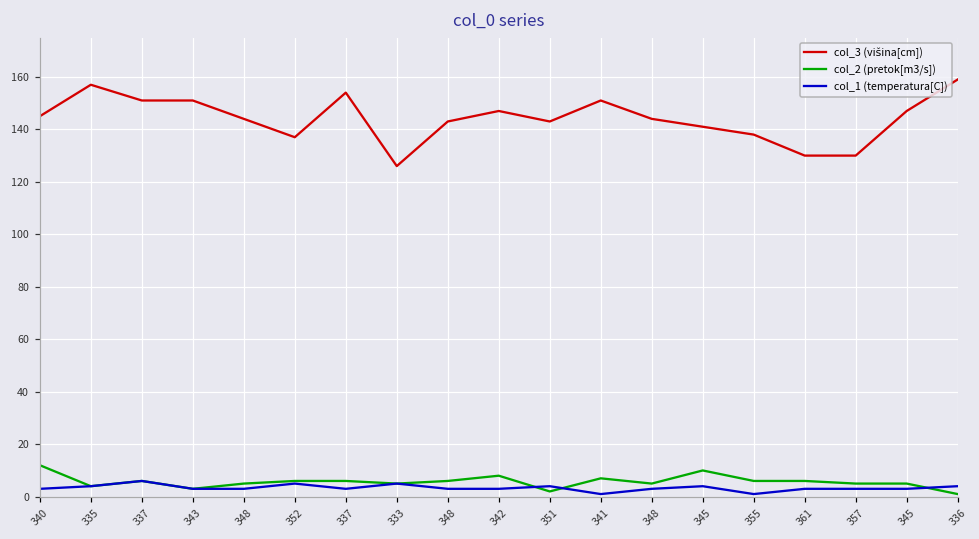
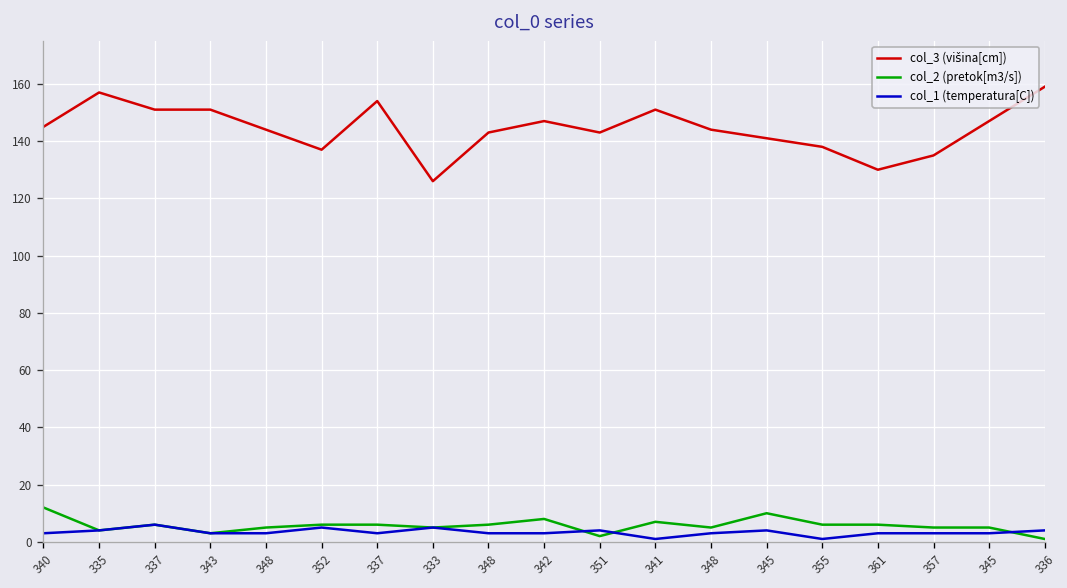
  {
    "col_3 (višina[cm])": {
      "340": 145,
      "335": 157,
      "343": 151,
      "352": 137,
      "333": 126,
      "342": 147,
      "351": 143,
      "341": 151,
      "355": 138,
      "361": 130,
-     "357": 130,
+     "357": 135,
      "336": 159
    },
    "col_2 (pretok[m3/s])": {
      "340": 12,
      "342": 8,
      "351": 2,
      "341": 7,
      "355": 6,
      "361": 6,
      "357": 5,
      "336": 1
    },
    "col_1 (temperatura[C])": {
      "340": 3,
      "342": 3,
      "351": 4,
      "341": 1,
      "355": 1,
      "361": 3,
      "357": 3,
      "336": 4
    }
  }
